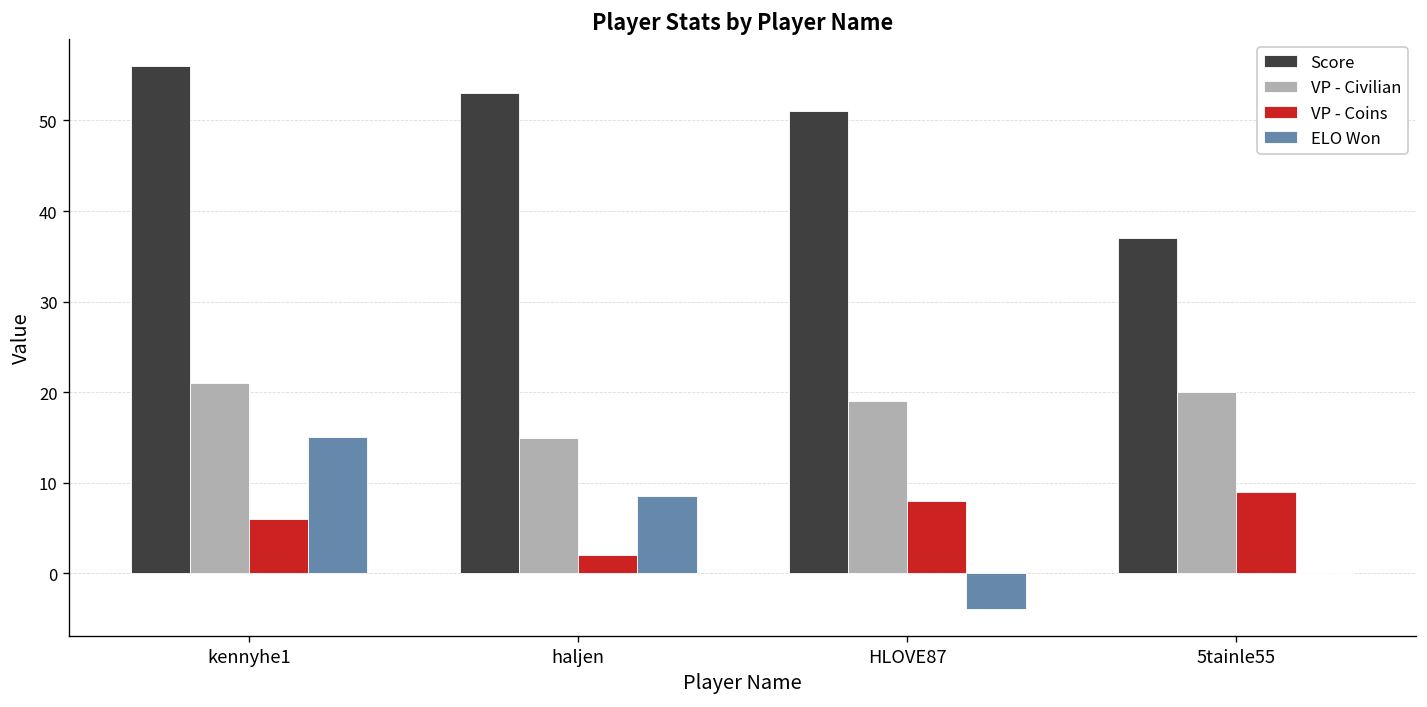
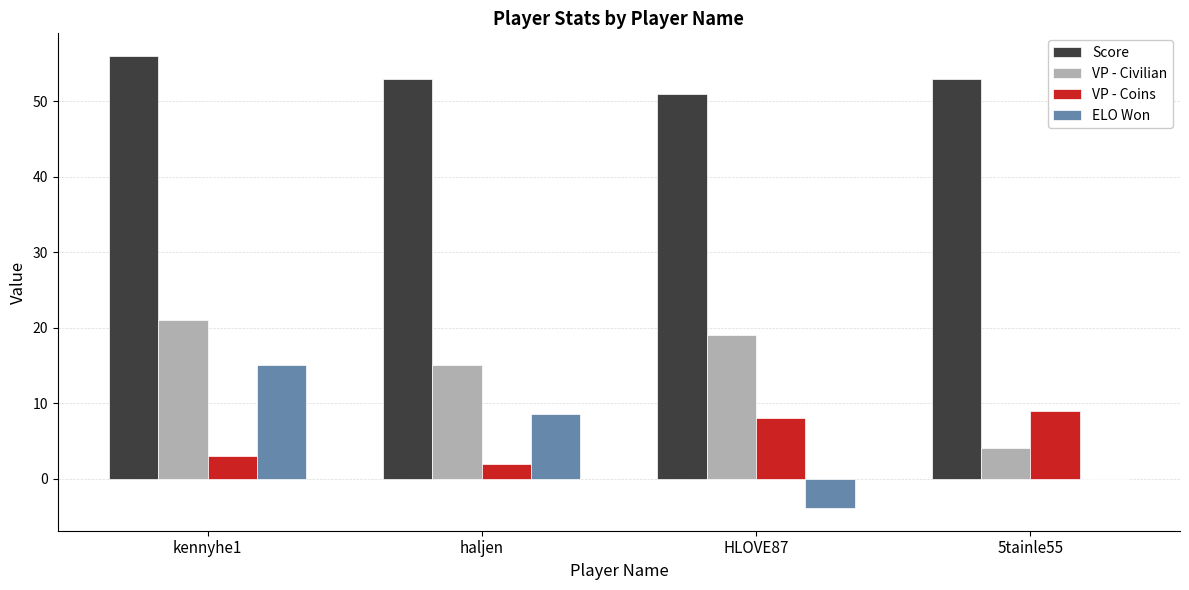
  {
    "Score": {
      "kennyhe1": 56,
      "haljen": 53,
      "HLOVE87": 51,
-     "5tainle55": 37
+     "5tainle55": 53
    },
    "VP - Civilian": {
      "kennyhe1": 21,
      "haljen": 15,
      "HLOVE87": 19,
-     "5tainle55": 20
+     "5tainle55": 4
    },
    "VP - Coins": {
-     "kennyhe1": 6,
+     "kennyhe1": 3,
      "haljen": 2,
      "HLOVE87": 8,
      "5tainle55": 9
    },
    "ELO Won": {
      "kennyhe1": 15,
      "haljen": 9,
      "HLOVE87": -4,
      "5tainle55": 0
    }
  }
